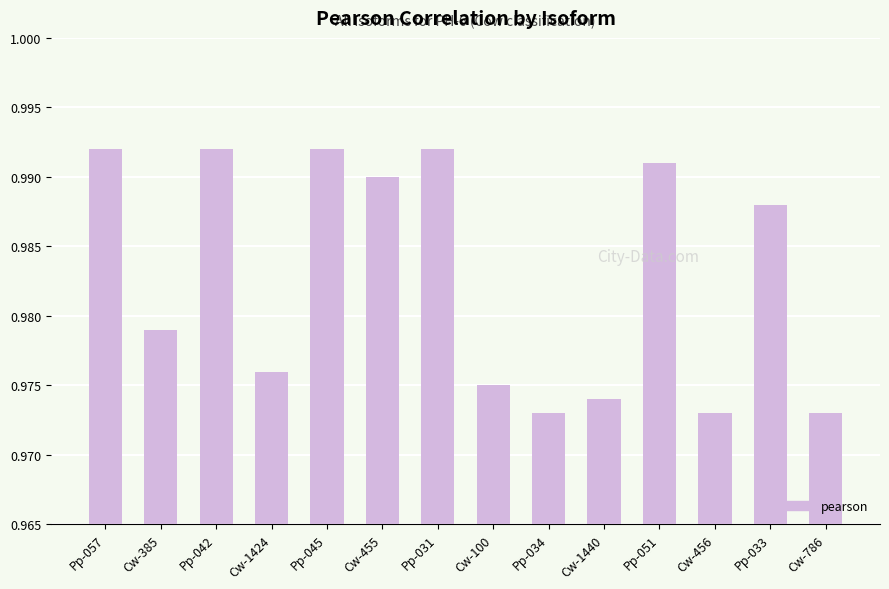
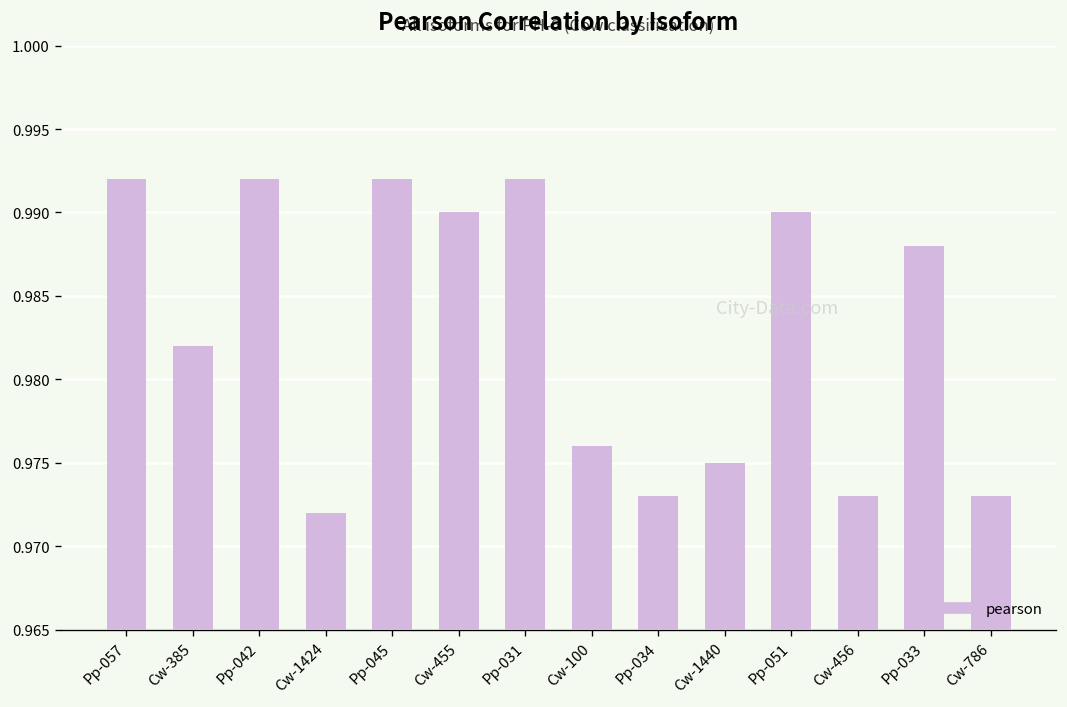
  {
    "Pp-057": 0.992,
-   "Cw-385": 0.979,
+   "Cw-385": 0.982,
    "Pp-042": 0.992,
-   "Cw-1424": 0.976,
+   "Cw-1424": 0.972,
    "Pp-045": 0.992,
    "Cw-455": 0.990,
    "Pp-031": 0.992,
-   "Cw-100": 0.975,
+   "Cw-100": 0.976,
    "Pp-034": 0.973,
-   "Cw-1440": 0.974,
-   "Pp-051": 0.991,
+   "Cw-1440": 0.975,
+   "Pp-051": 0.990,
    "Cw-456": 0.973,
    "Pp-033": 0.988,
    "Cw-786": 0.973
  }
